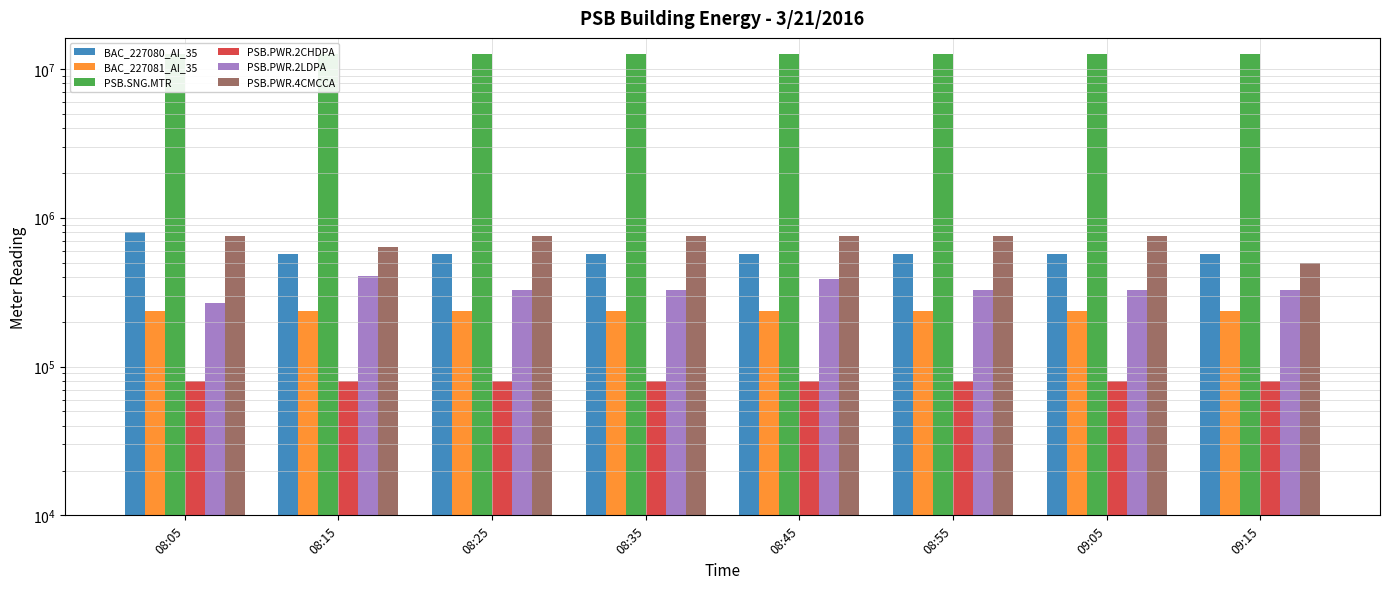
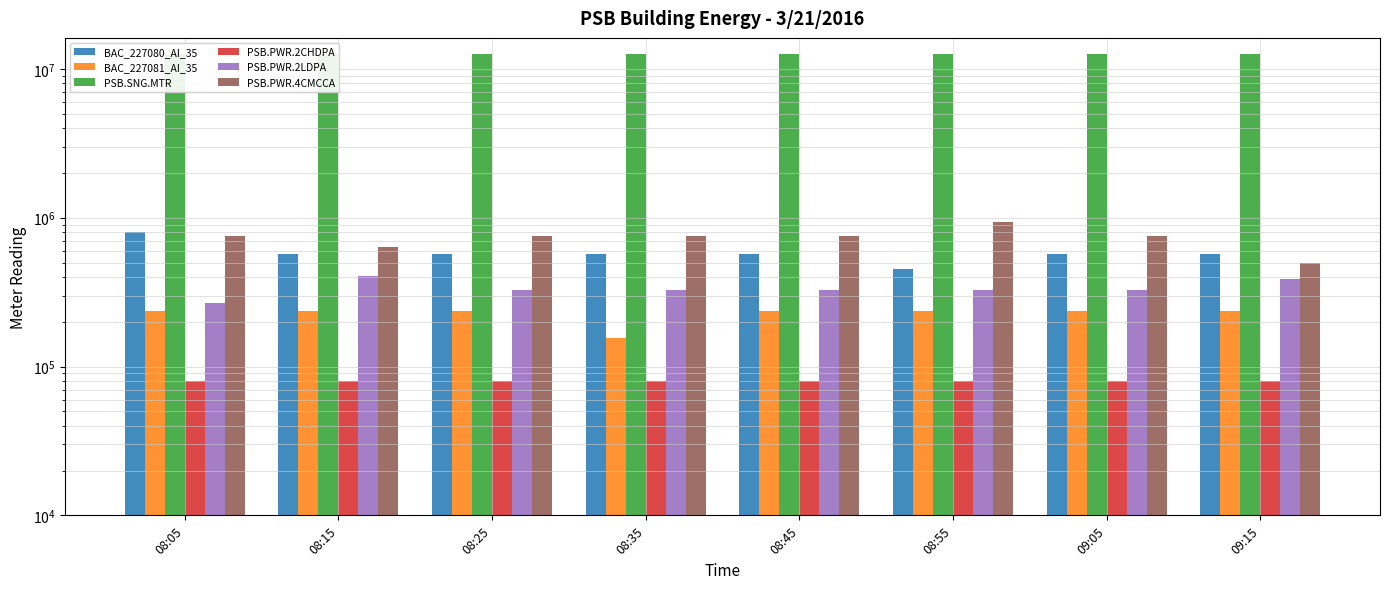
  {
    "BAC_227080_AI_35": {
      "08:05": 800000,
      "08:15": 570000,
      "08:25": 570000,
      "08:35": 570000,
      "08:45": 570000,
-     "08:55": 570000,
+     "08:55": 450000,
      "09:05": 570000,
      "09:15": 570000
    },
    "BAC_227081_AI_35": {
      "08:05": 230000,
      "08:15": 230000,
      "08:25": 230000,
-     "08:35": 230000,
+     "08:35": 160000,
      "08:45": 230000,
      "08:55": 230000,
      "09:05": 230000,
      "09:15": 230000
    },
    "PSB.SNG.MTR": {
      "08:25": 13000000,
      "08:35": 13000000,
      "08:45": 13000000,
      "08:55": 13000000,
      "09:05": 13000000,
      "09:15": 13000000
    },
    "PSB.PWR.2CHDPA": {
      "08:05": 80000,
      "08:15": 80000,
      "08:25": 80000,
      "08:35": 80000,
      "08:45": 80000,
      "08:55": 80000,
      "09:05": 80000,
      "09:15": 80000
    },
    "PSB.PWR.2LDPA": {
      "08:05": 270000,
      "08:15": 400000,
      "08:25": 330000,
      "08:35": 330000,
-     "08:45": 390000,
+     "08:45": 330000,
      "08:55": 330000,
      "09:05": 330000,
-     "09:15": 330000
+     "09:15": 390000
    },
    "PSB.PWR.4CMCCA": {
      "08:05": 800000,
      "08:15": 640000,
      "08:25": 800000,
      "08:35": 800000,
      "08:45": 800000,
-     "08:55": 800000,
+     "08:55": 900000,
      "09:05": 800000,
      "09:15": 500000
    }
  }
